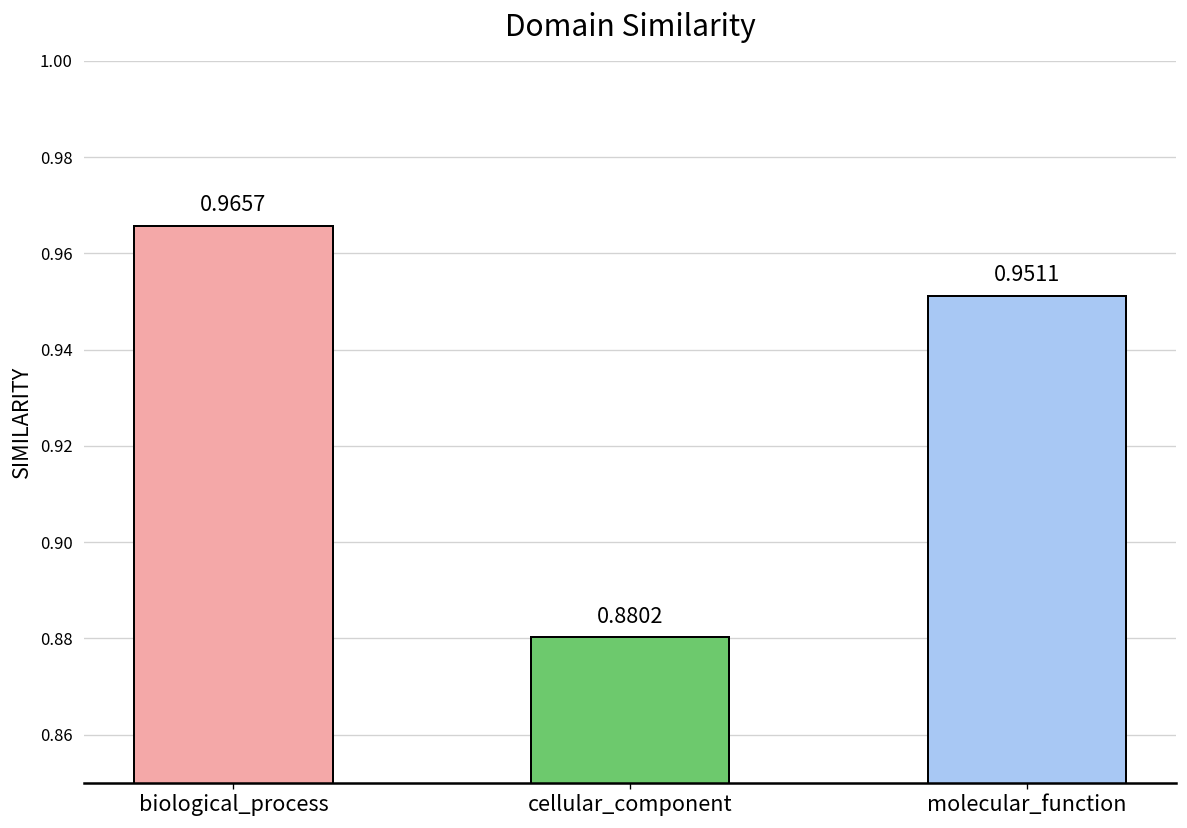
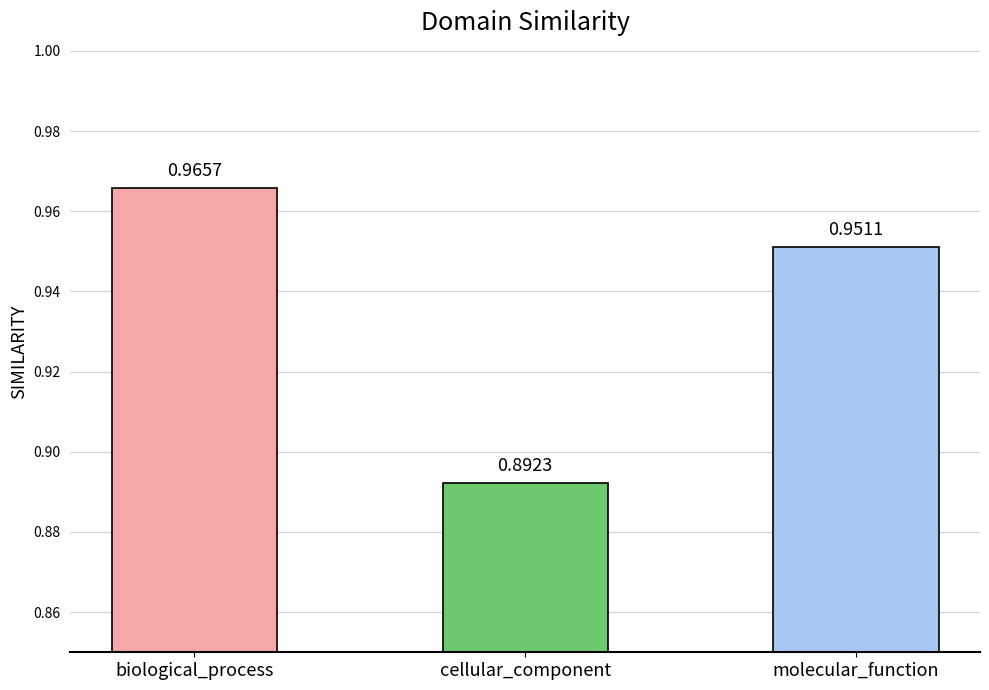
  {
    "biological_process": 0.9657,
-   "cellular_component": 0.8802,
+   "cellular_component": 0.8923,
    "molecular_function": 0.9511
  }
